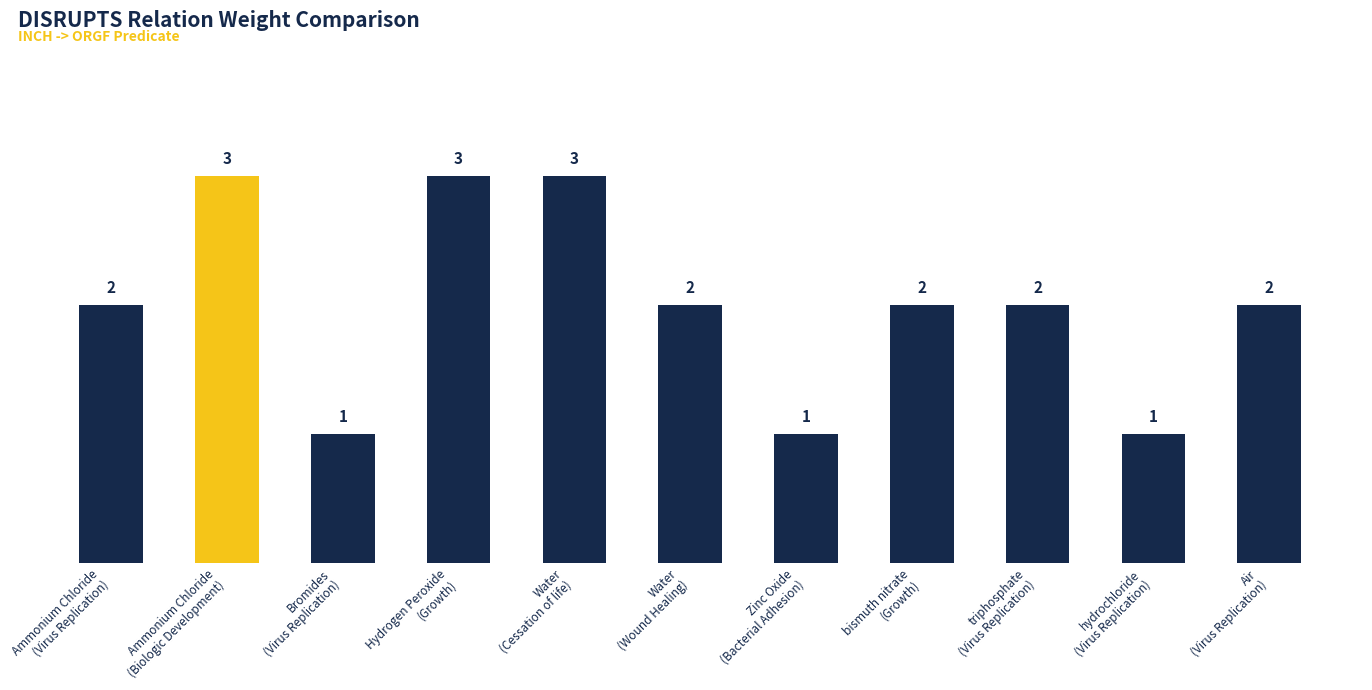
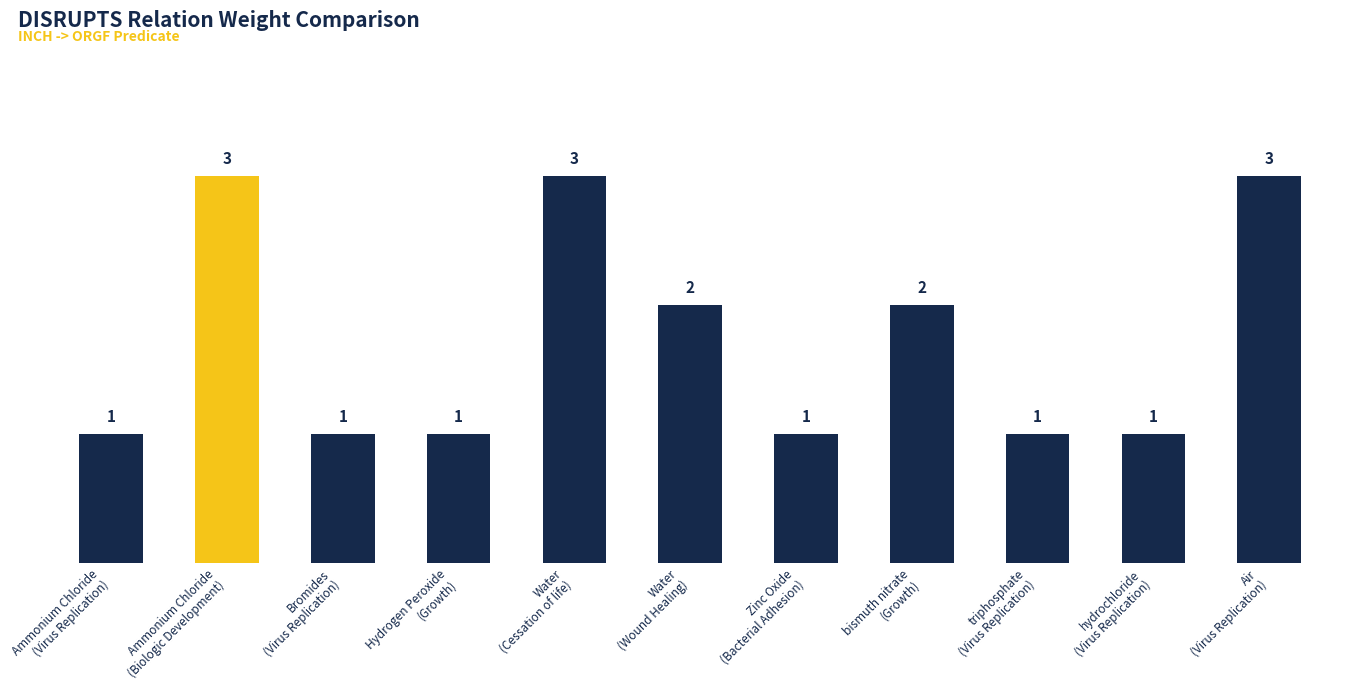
  {
-   "Ammonium Chloride (Virus Replication)": 2,
+   "Ammonium Chloride (Virus Replication)": 1,
    "Ammonium Chloride (Biologic Development)": 3,
    "Bromides (Virus Replication)": 1,
-   "Hydrogen Peroxide (Growth)": 3,
+   "Hydrogen Peroxide (Growth)": 1,
    "Water (Cessation of life)": 3,
    "Water (Wound Healing)": 2,
    "Zinc Oxide (Bacterial Adhesion)": 1,
    "bismuth nitrate (Growth)": 2,
-   "triphosphate (Virus Replication)": 2,
+   "triphosphate (Virus Replication)": 1,
    "hydrochloride (Virus Replication)": 1,
-   "Air (Virus Replication)": 2
+   "Air (Virus Replication)": 3
  }
